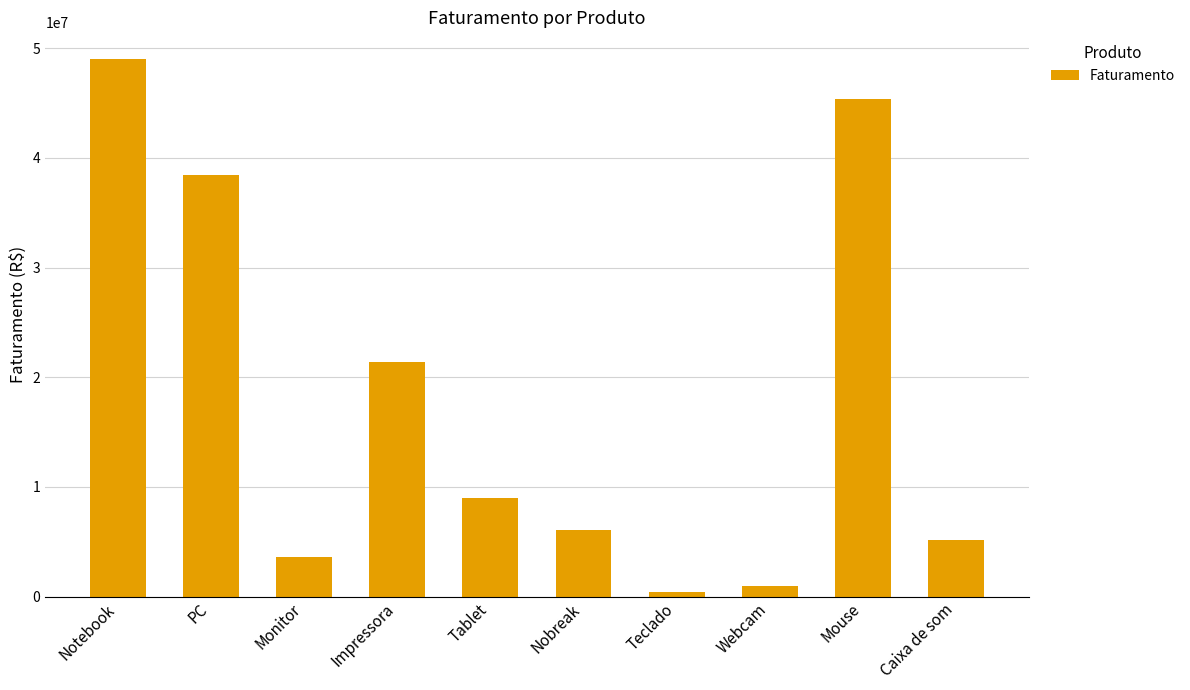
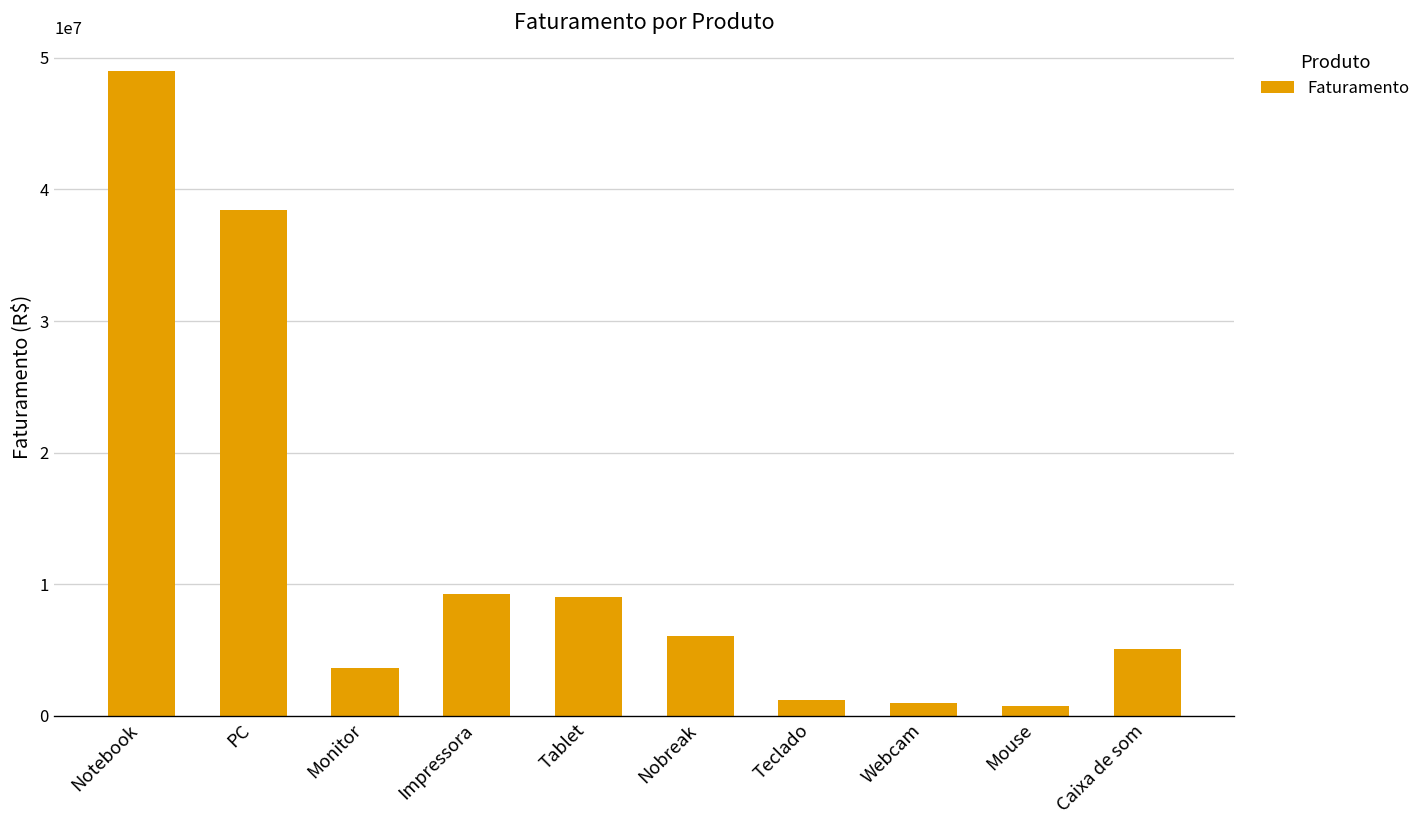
  {
    "Notebook": 49000000,
    "PC": 38500000,
    "Monitor": 3600000,
-   "Impressora": 21400000,
+   "Impressora": 9300000,
    "Tablet": 9000000,
    "Nobreak": 6100000,
-   "Teclado": 500000,
+   "Teclado": 1200000,
    "Webcam": 1000000,
-   "Mouse": 45400000,
+   "Mouse": 700000,
    "Caixa de som": 5100000
  }
